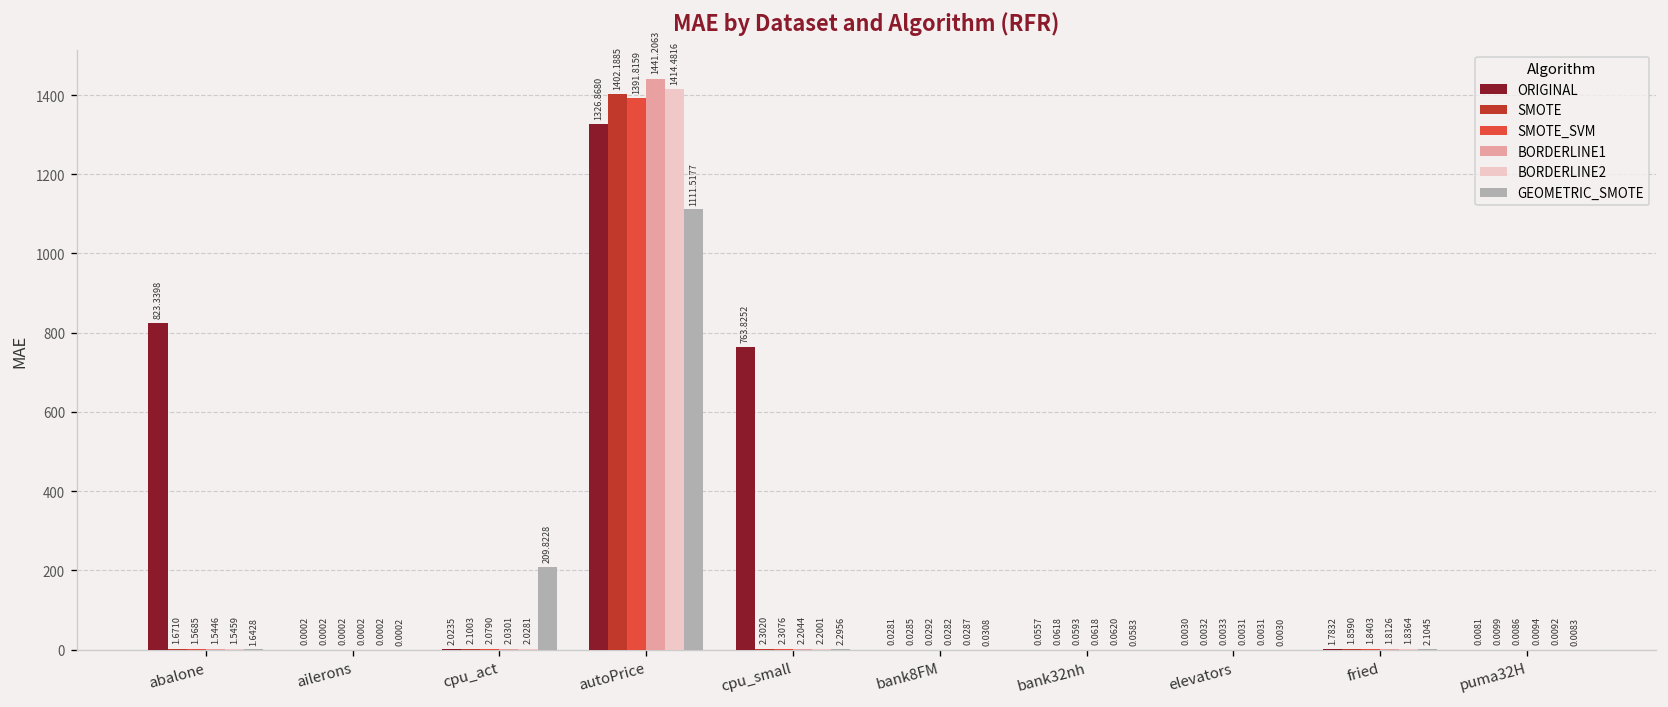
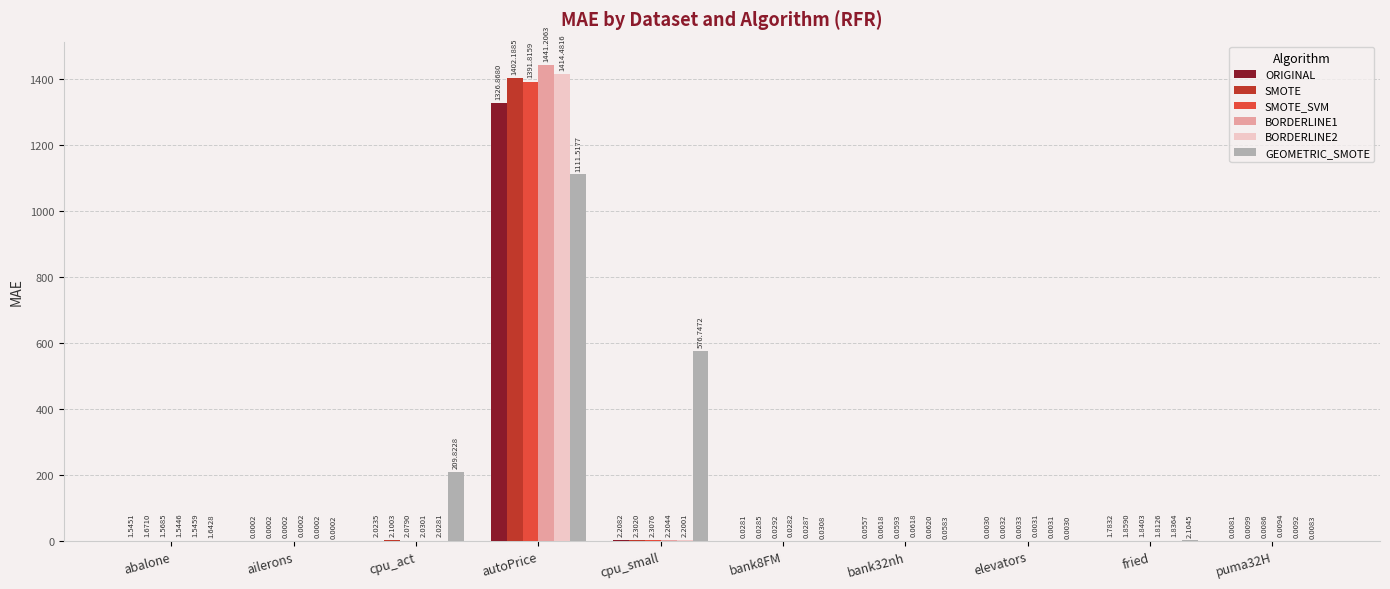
  {
    "ORIGINAL": {
-     "abalone": 823.3398,
+     "abalone": 1.5451,
      "ailerons": 0.0002,
      "cpu_act": 2.0235,
      "autoPrice": 1326.8680,
-     "cpu_small": 763.8252,
+     "cpu_small": 2.2082,
      "bank8FM": 0.0281,
      "bank32nh": 0.0557,
      "elevators": 0.0030,
      "fried": 1.7832,
      "puma32H": 0.0081
    },
    "GEOMETRIC_SMOTE": {
      "abalone": 1.6428,
      "ailerons": 0.0002,
      "cpu_act": 209.8228,
      "autoPrice": 1111.5177,
-     "cpu_small": 2.2956,
+     "cpu_small": 576.7472,
      "bank8FM": 0.0308,
      "bank32nh": 0.0583,
      "elevators": 0.0030,
      "fried": 2.1045,
      "puma32H": 0.0083
    }
  }
